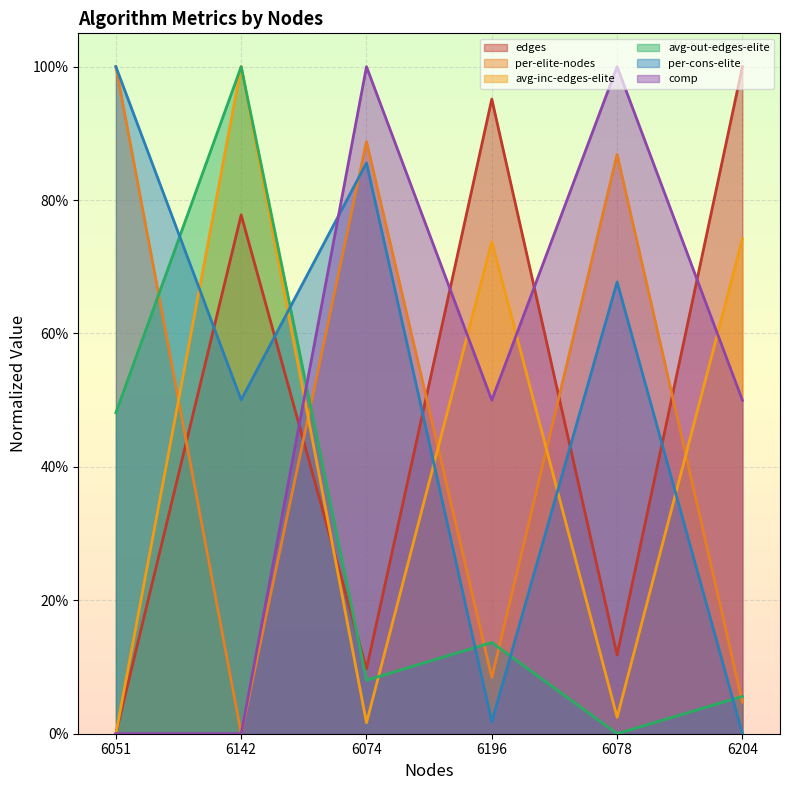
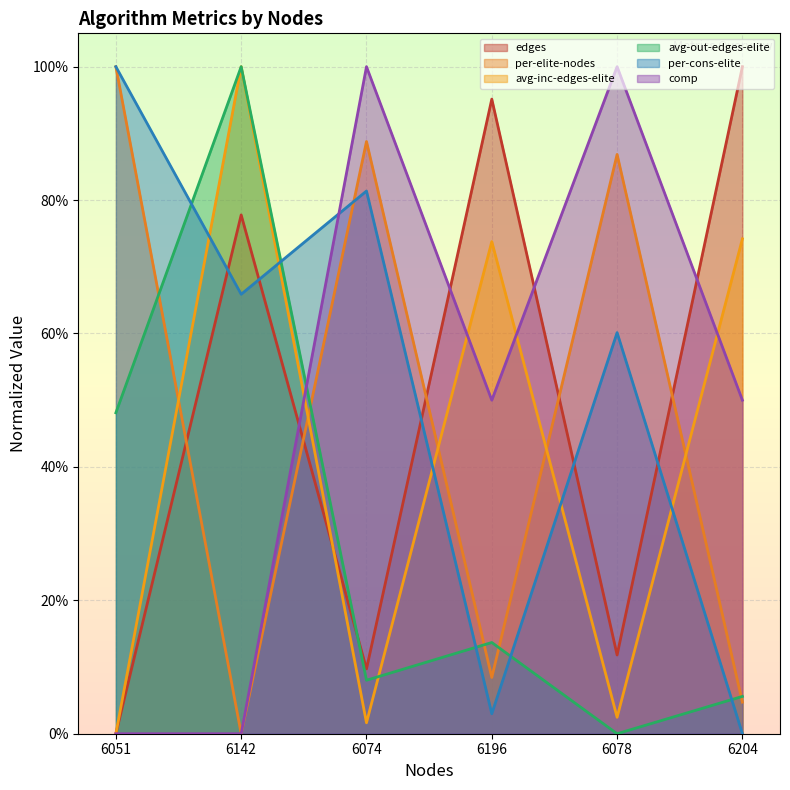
  {
    "avg-out-edges-elite": {
      "6051": "48%",
      "6074": "8%",
      "6196": "14%",
      "6078": "0%",
      "6204": "6%"
    },
    "per-cons-elite": {
-     "6142": "50%",
-     "6074": "86%",
-     "6196": "2%",
-     "6078": "68%",
+     "6142": "66%",
+     "6074": "81%",
+     "6196": "3%",
+     "6078": "60%",
      "6204": "0%"
    },
    "comp": {
      "6074": "100%",
      "6196": "50%",
      "6204": "50%"
    }
  }
